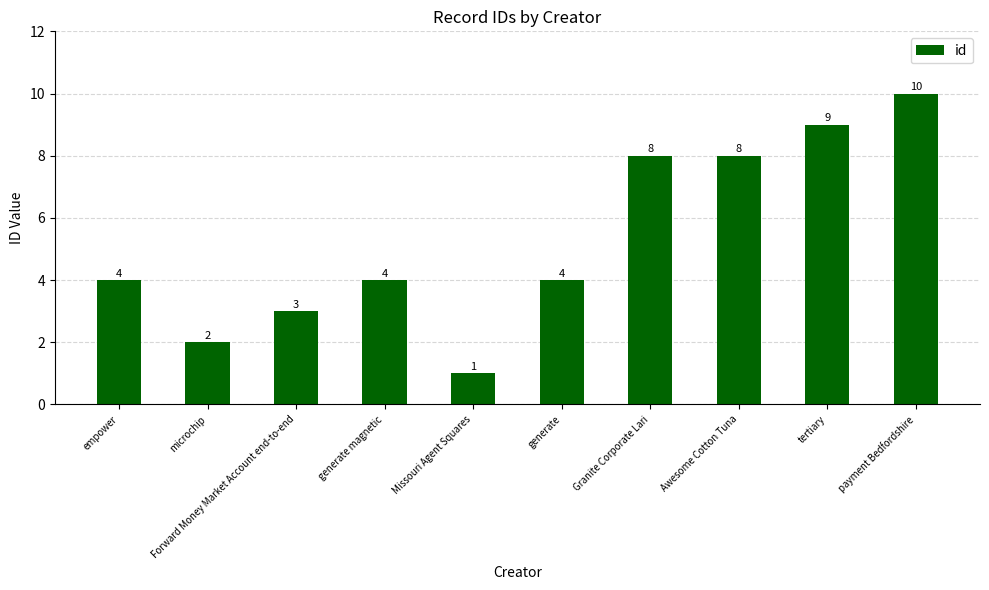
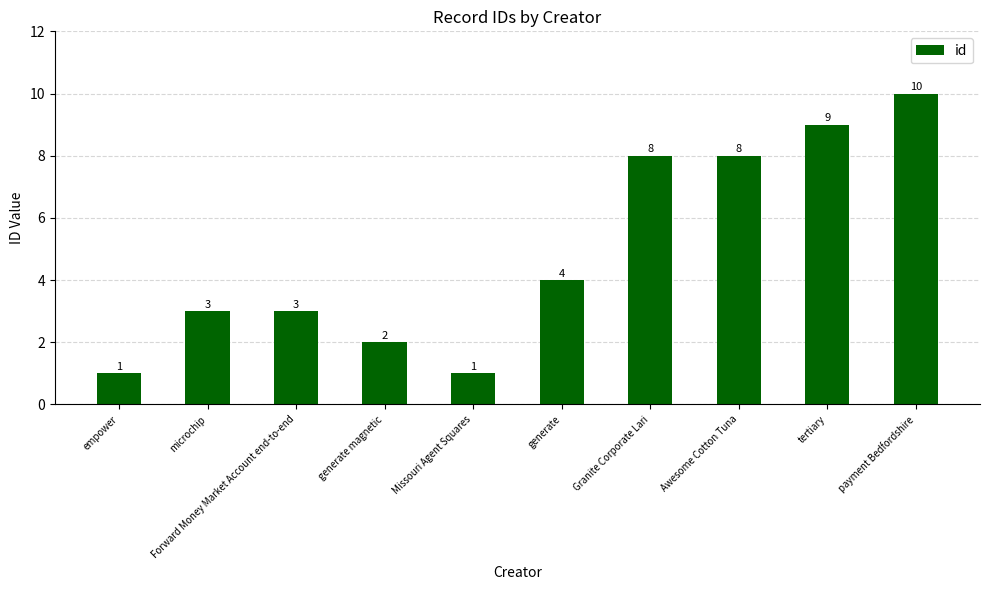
  {
-   "empower": 4,
-   "microchip": 2,
+   "empower": 1,
+   "microchip": 3,
    "Forward Money Market Account end-to-end": 3,
-   "generate magnetic": 4,
+   "generate magnetic": 2,
    "Missouri Agent Squares": 1,
    "generate": 4,
    "Granite Corporate Lari": 8,
    "Awesome Cotton Tuna": 8,
    "tertiary": 9,
    "payment Bedfordshire": 10
  }
